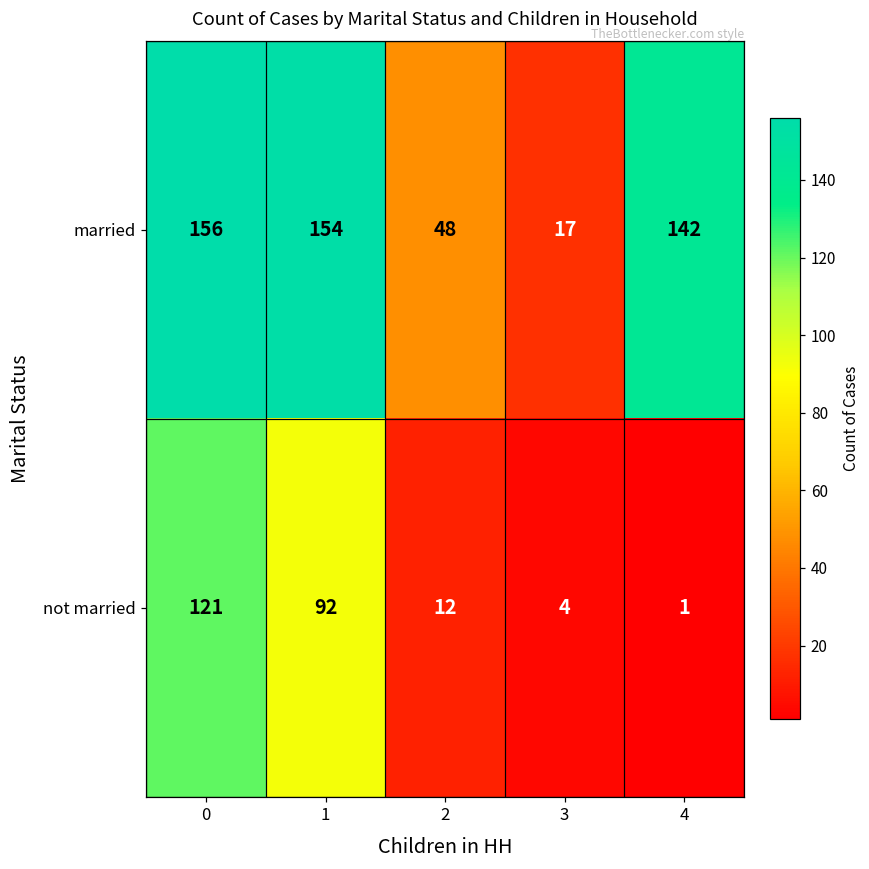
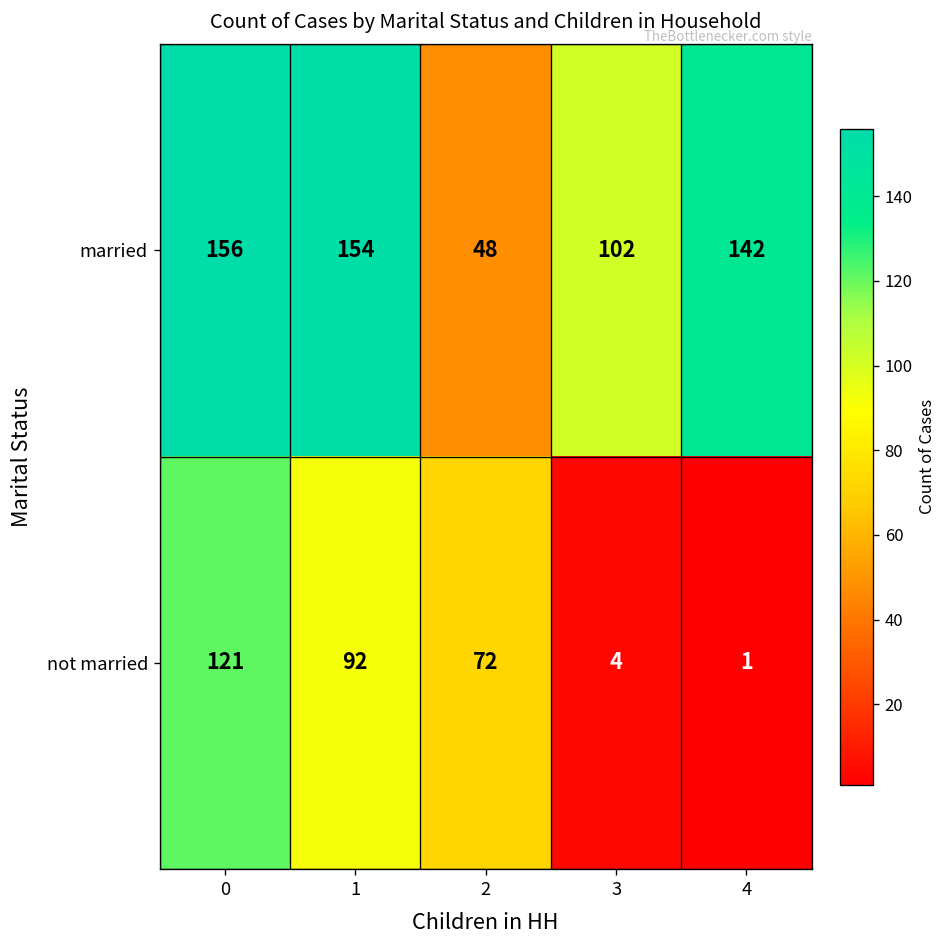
  {
    "married": {
      "0": 156,
      "1": 154,
      "2": 48,
-     "3": 17,
+     "3": 102,
      "4": 142
    },
    "not married": {
      "0": 121,
      "1": 92,
-     "2": 12,
+     "2": 72,
      "3": 4,
      "4": 1
    }
  }
